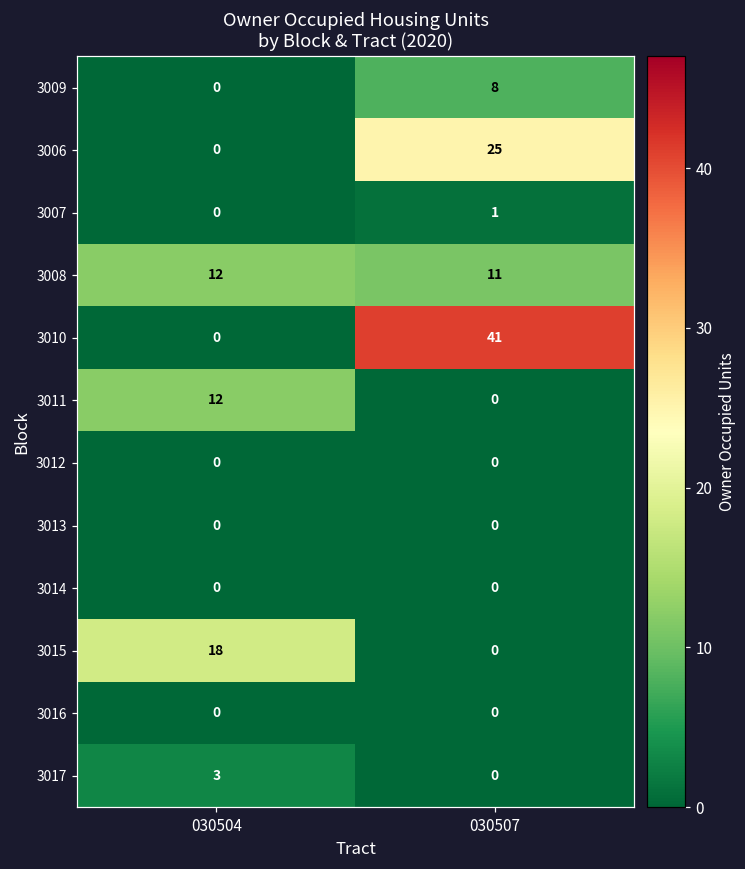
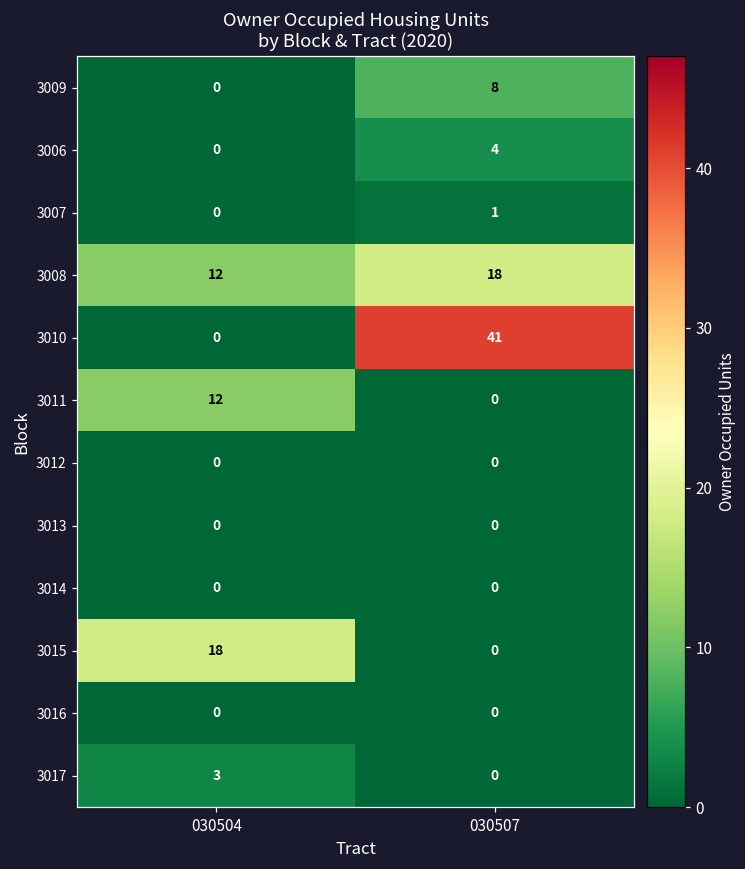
  {
    "3009": {
      "030504": 0,
      "030507": 8
    },
    "3006": {
      "030504": 0,
-     "030507": 25
+     "030507": 4
    },
    "3007": {
      "030504": 0,
      "030507": 1
    },
    "3008": {
      "030504": 12,
-     "030507": 11
+     "030507": 18
    },
    "3010": {
      "030504": 0,
      "030507": 41
    },
    "3011": {
      "030504": 12,
      "030507": 0
    },
    "3012": {
      "030504": 0,
      "030507": 0
    },
    "3013": {
      "030504": 0,
      "030507": 0
    },
    "3014": {
      "030504": 0,
      "030507": 0
    },
    "3015": {
      "030504": 18,
      "030507": 0
    },
    "3016": {
      "030504": 0,
      "030507": 0
    },
    "3017": {
      "030504": 3,
      "030507": 0
    }
  }
